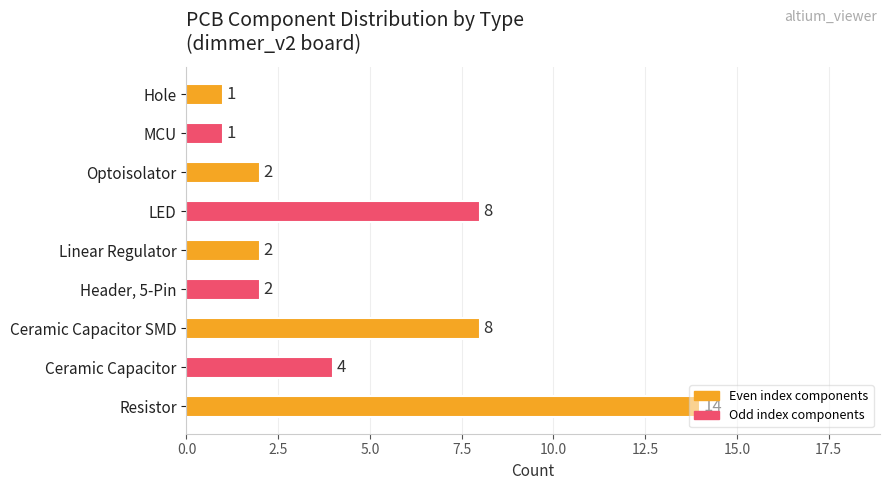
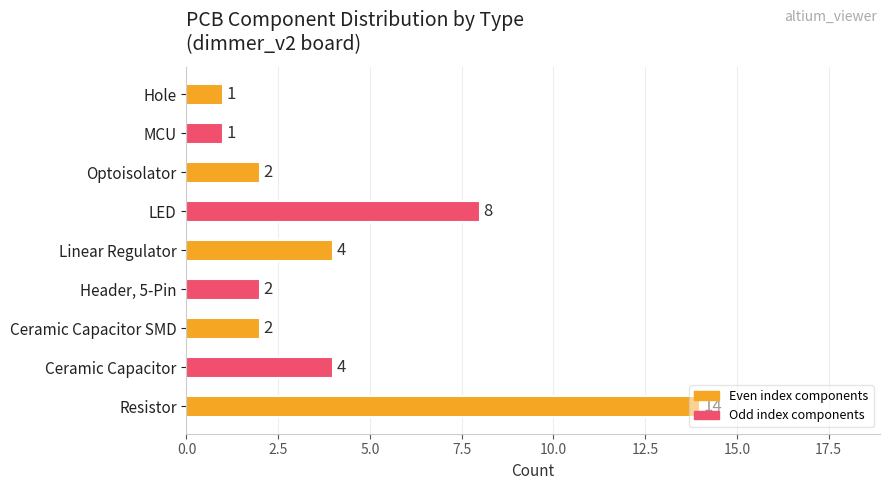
  {
    "Hole": 1,
    "MCU": 1,
    "Optoisolator": 2,
    "LED": 8,
-   "Linear Regulator": 2,
+   "Linear Regulator": 4,
    "Header, 5-Pin": 2,
-   "Ceramic Capacitor SMD": 8,
+   "Ceramic Capacitor SMD": 2,
    "Ceramic Capacitor": 4
  }
